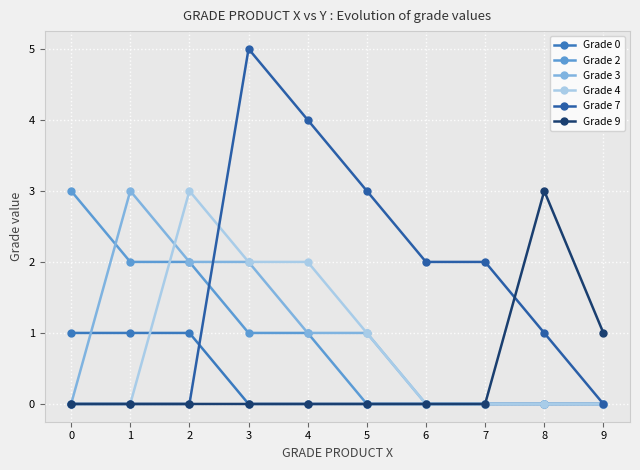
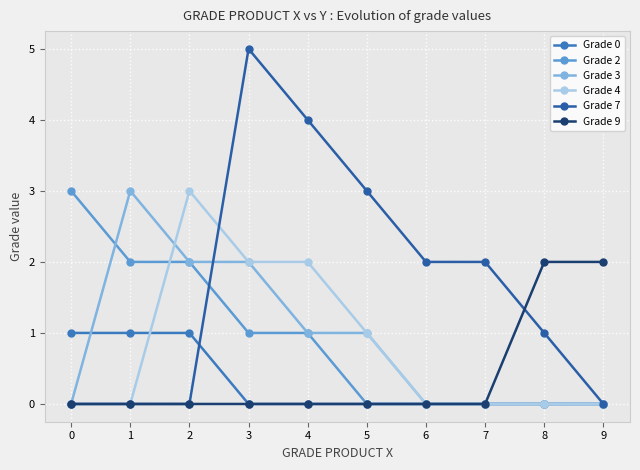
  {
    "Grade 9": {
-     "8": 3,
-     "9": 1
+     "8": 2,
+     "9": 2
    }
  }
